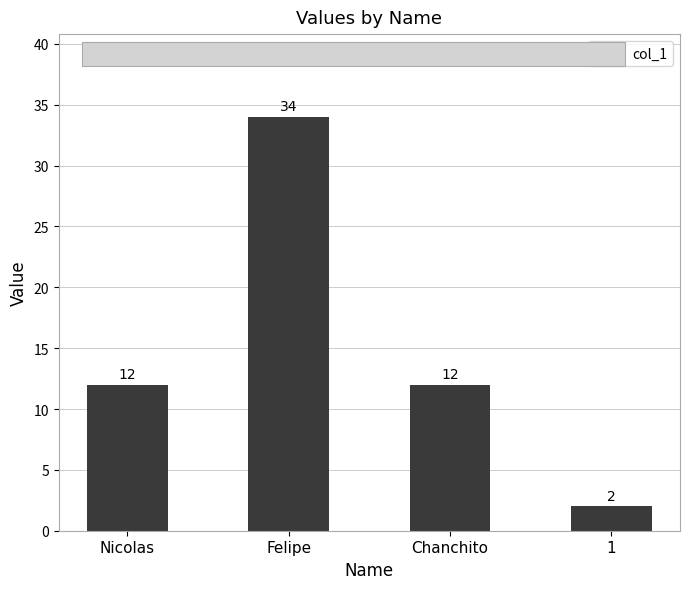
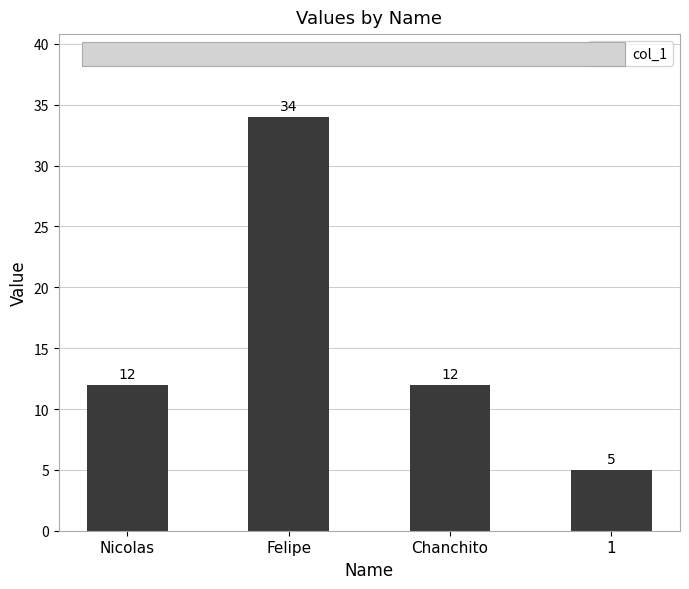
  {
    "Nicolas": 12,
    "Felipe": 34,
    "Chanchito": 12,
-   "1": 2
+   "1": 5
  }
